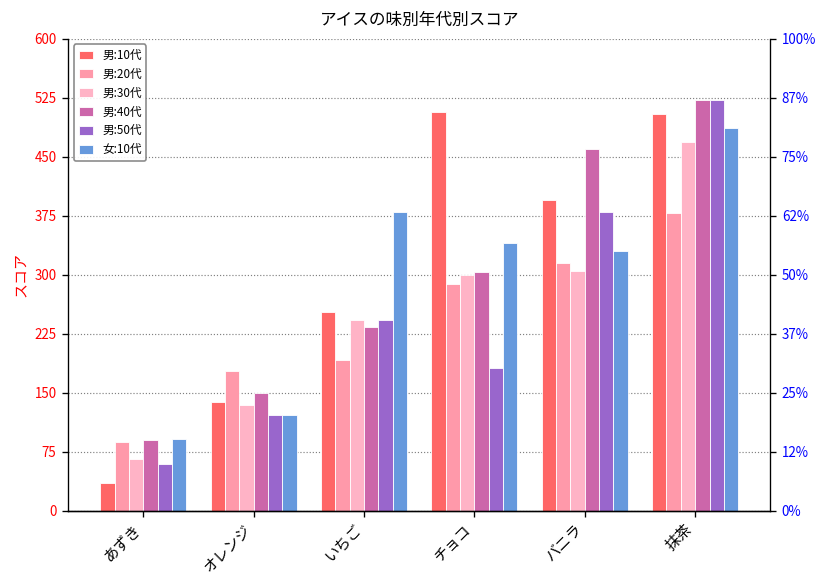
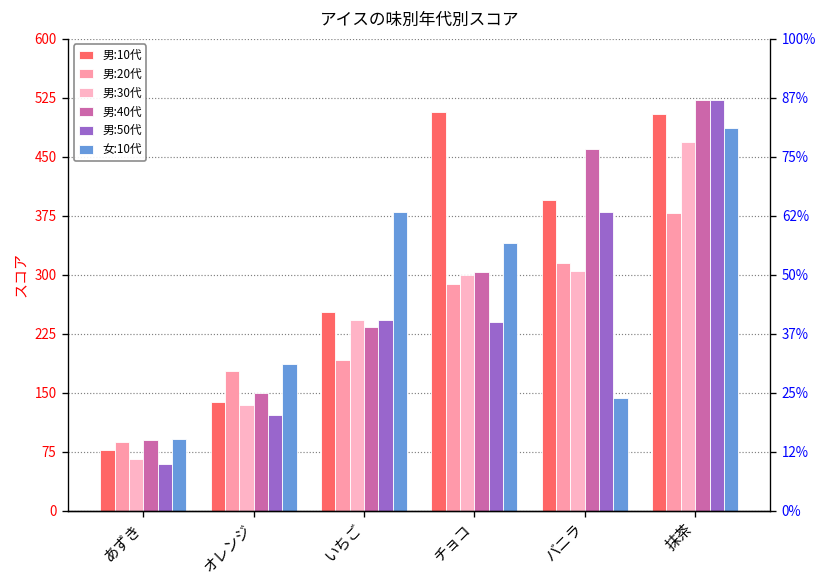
  {
    "男:10代": {
-     "あずき": 40,
+     "あずき": 80,
      "オレンジ": 140,
      "いちご": 250,
      "チョコ": 510,
      "バニラ": 400,
      "抹茶": 500
    },
    "男:40代": {
      "あずき": 90,
      "オレンジ": 150,
      "いちご": 230,
      "チョコ": 300,
      "バニラ": 460,
      "抹茶": 520
    },
    "男:50代": {
      "あずき": 60,
      "オレンジ": 120,
      "いちご": 240,
-     "チョコ": 180,
+     "チョコ": 240,
      "バニラ": 380,
      "抹茶": 520
    },
    "女:10代": {
      "あずき": 90,
-     "オレンジ": 120,
+     "オレンジ": 190,
      "いちご": 380,
      "チョコ": 340,
-     "バニラ": 330,
+     "バニラ": 140,
      "抹茶": 490
    }
  }
